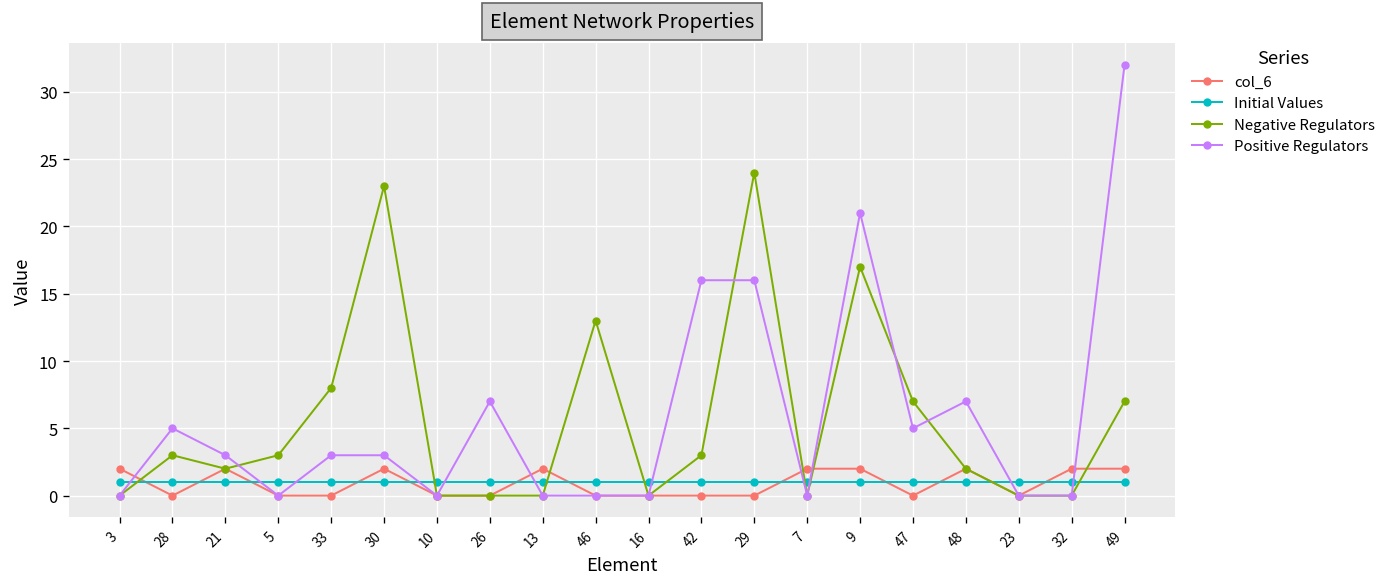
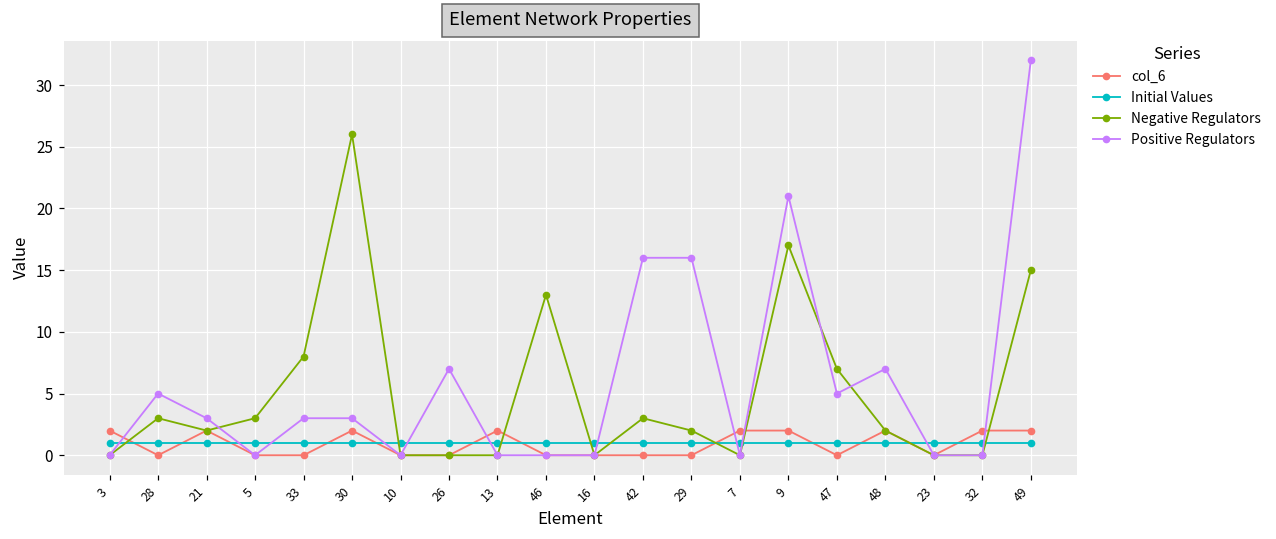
  {
    "col_6": {
      "3": 2,
      "28": 0,
      "33": 0,
      "30": 2,
      "13": 2,
      "42": 0,
      "29": 0,
      "7": 2,
      "9": 2,
      "47": 0,
      "32": 2,
      "49": 2
    },
    "Initial Values": {
      "3": 1,
      "28": 1,
      "21": 1,
      "5": 1,
      "33": 1,
      "30": 1,
      "10": 1,
      "26": 1,
      "13": 1,
      "46": 1,
      "16": 1,
      "42": 1,
      "29": 1,
      "7": 1,
      "9": 1,
      "47": 1,
      "48": 1,
      "23": 1,
      "32": 1,
      "49": 1
    },
    "Negative Regulators": {
      "28": 3,
      "5": 3,
      "33": 8,
-     "30": 23,
+     "30": 26,
      "46": 13,
      "42": 3,
-     "29": 24,
+     "29": 2,
      "9": 17,
      "47": 7,
-     "49": 7
+     "49": 15
    },
    "Positive Regulators": {
      "28": 5,
      "21": 3,
      "33": 3,
      "30": 3,
      "26": 7,
      "42": 16,
      "29": 16,
      "9": 21,
      "47": 5,
      "48": 7,
      "49": 32
    }
  }
